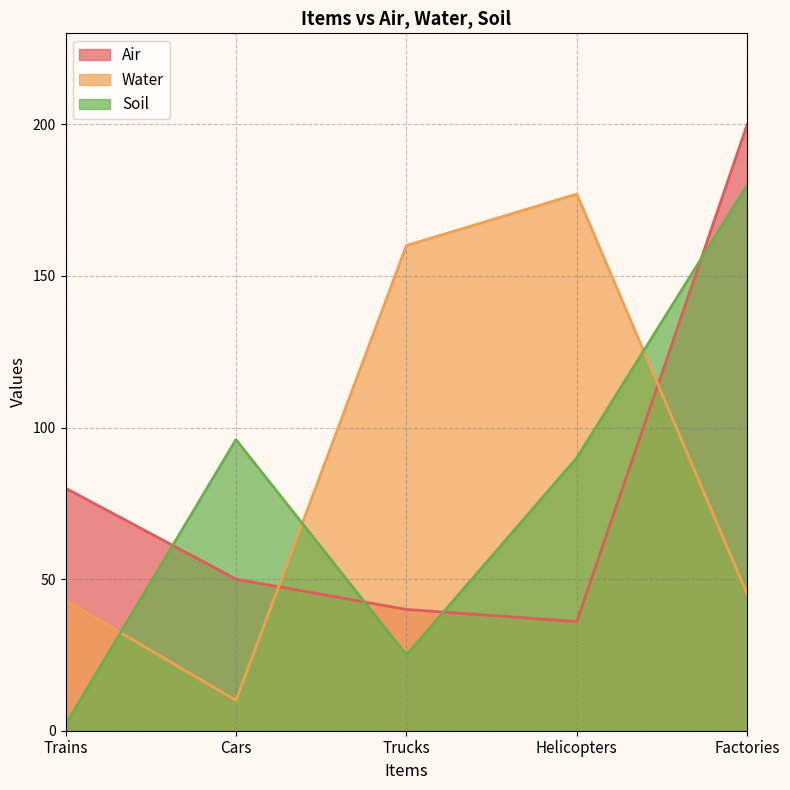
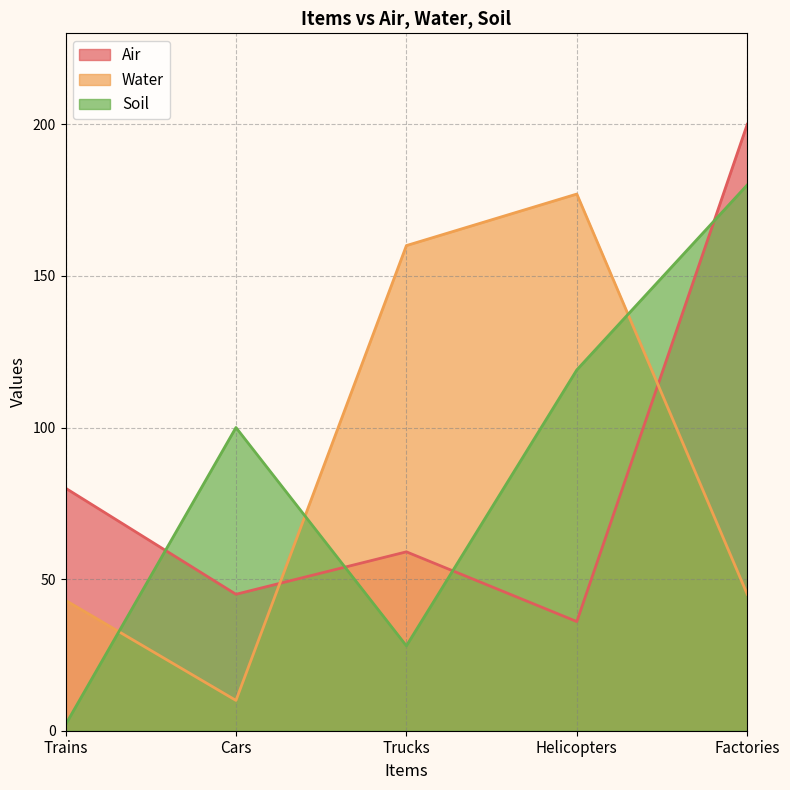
  {
    "Air": {
      "Trains": 80,
-     "Cars": 50,
-     "Trucks": 40,
+     "Cars": 45,
+     "Trucks": 59,
      "Helicopters": 36,
      "Factories": 200
    },
    "Water": {
      "Trains": 43,
      "Cars": 10,
      "Trucks": 160,
      "Helicopters": 177,
      "Factories": 45
    },
    "Soil": {
      "Trains": 2,
-     "Cars": 96,
-     "Trucks": 25,
-     "Helicopters": 90,
+     "Cars": 100,
+     "Trucks": 28,
+     "Helicopters": 119,
      "Factories": 180
    }
  }
